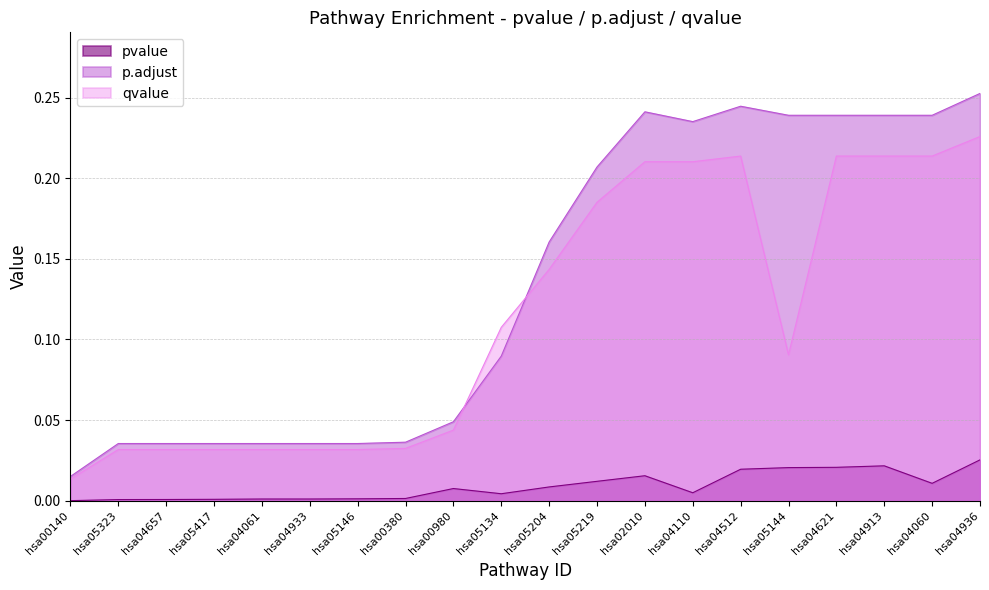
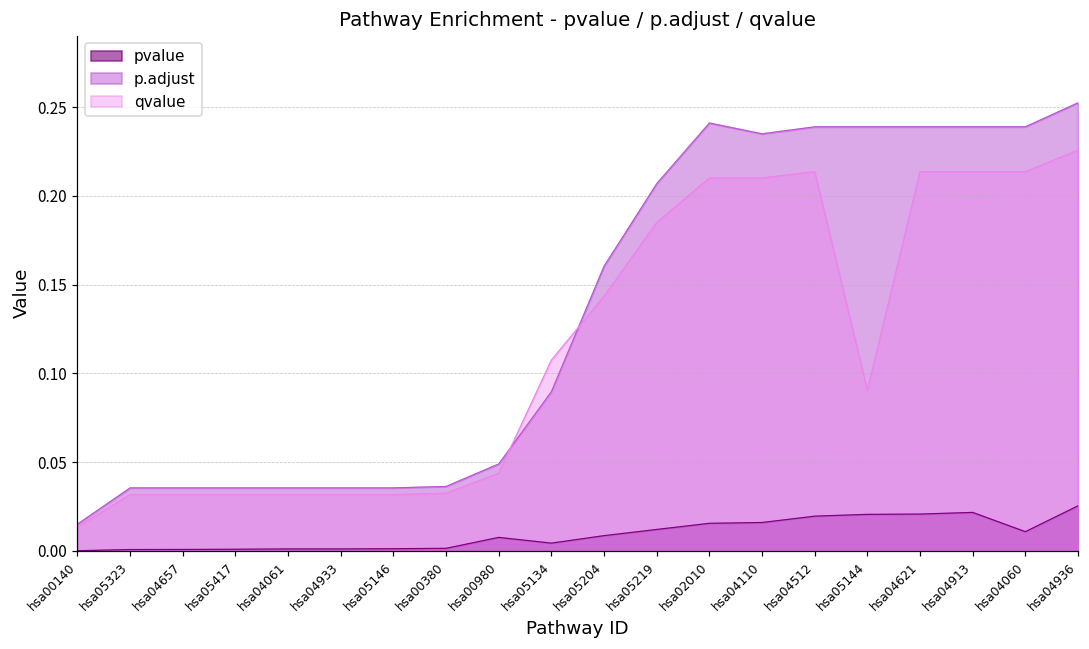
  {
    "pvalue": {
      "hsa00140": 0.000,
      "hsa05323": 0.001,
      "hsa04657": 0.001,
      "hsa05417": 0.001,
      "hsa04061": 0.001,
      "hsa04933": 0.001,
      "hsa05146": 0.001,
      "hsa00380": 0.001,
      "hsa00980": 0.008,
      "hsa05134": 0.004,
      "hsa05204": 0.009,
      "hsa05219": 0.012,
      "hsa02010": 0.016,
-     "hsa04110": 0.005,
+     "hsa04110": 0.016,
      "hsa04512": 0.020,
      "hsa05144": 0.021,
      "hsa04621": 0.021,
      "hsa04913": 0.022,
      "hsa04060": 0.011,
      "hsa04936": 0.025
    },
    "p.adjust": {
      "hsa05323": 0.035,
      "hsa04657": 0.035,
      "hsa05417": 0.035,
      "hsa04061": 0.035,
      "hsa04933": 0.035,
      "hsa05146": 0.035,
      "hsa00380": 0.036,
      "hsa00980": 0.049,
      "hsa05134": 0.090,
      "hsa05204": 0.160,
      "hsa05219": 0.207,
      "hsa02010": 0.241,
      "hsa04110": 0.235,
-     "hsa04512": 0.245,
+     "hsa04512": 0.239,
      "hsa05144": 0.239,
      "hsa04621": 0.239,
      "hsa04913": 0.239,
      "hsa04060": 0.239,
      "hsa04936": 0.253
    },
    "qvalue": {
      "hsa05323": 0.032,
      "hsa04657": 0.032,
      "hsa05417": 0.032,
      "hsa04061": 0.032,
      "hsa04933": 0.032,
      "hsa05146": 0.032,
      "hsa00380": 0.032,
      "hsa00980": 0.044,
      "hsa05134": 0.108,
      "hsa05204": 0.143,
      "hsa05219": 0.185,
      "hsa02010": 0.210,
      "hsa04110": 0.210,
      "hsa04512": 0.214,
      "hsa05144": 0.091,
      "hsa04621": 0.214,
      "hsa04913": 0.214,
      "hsa04060": 0.214,
      "hsa04936": 0.226
    }
  }
